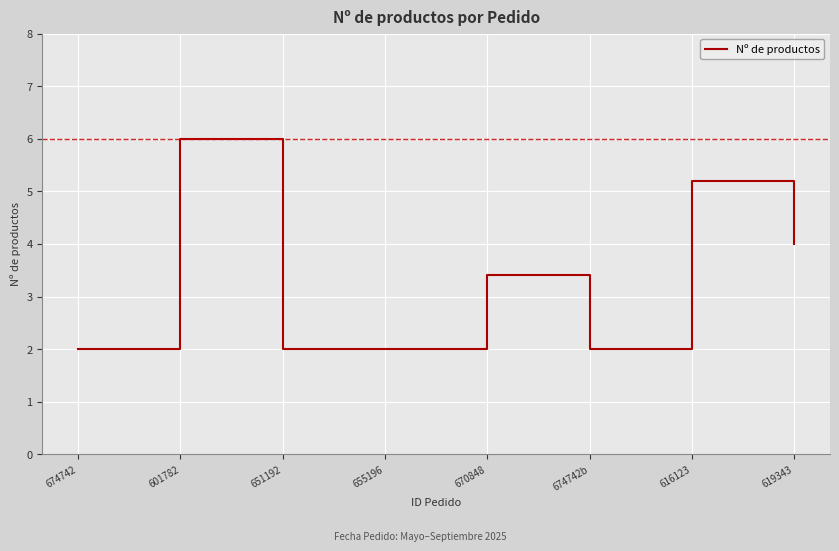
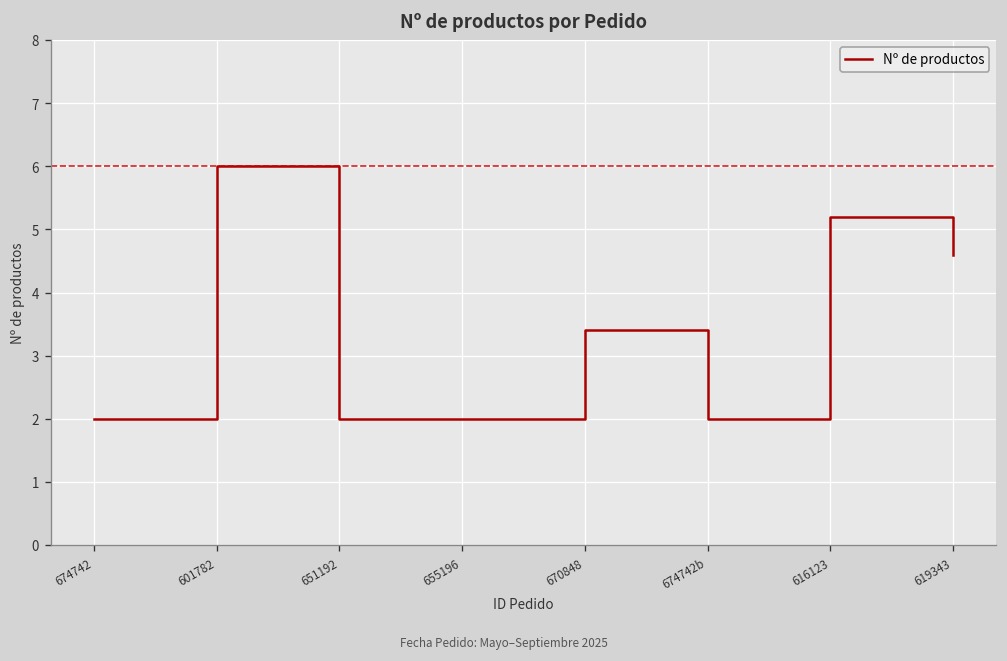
  {
    "674742": 2.0,
    "601782": 6.0,
    "651192": 2.0,
    "655196": 2.0,
    "670848": 3.4,
    "674742b": 2.0,
    "616123": 5.2,
-   "619343": 4.0
+   "619343": 4.6
  }
